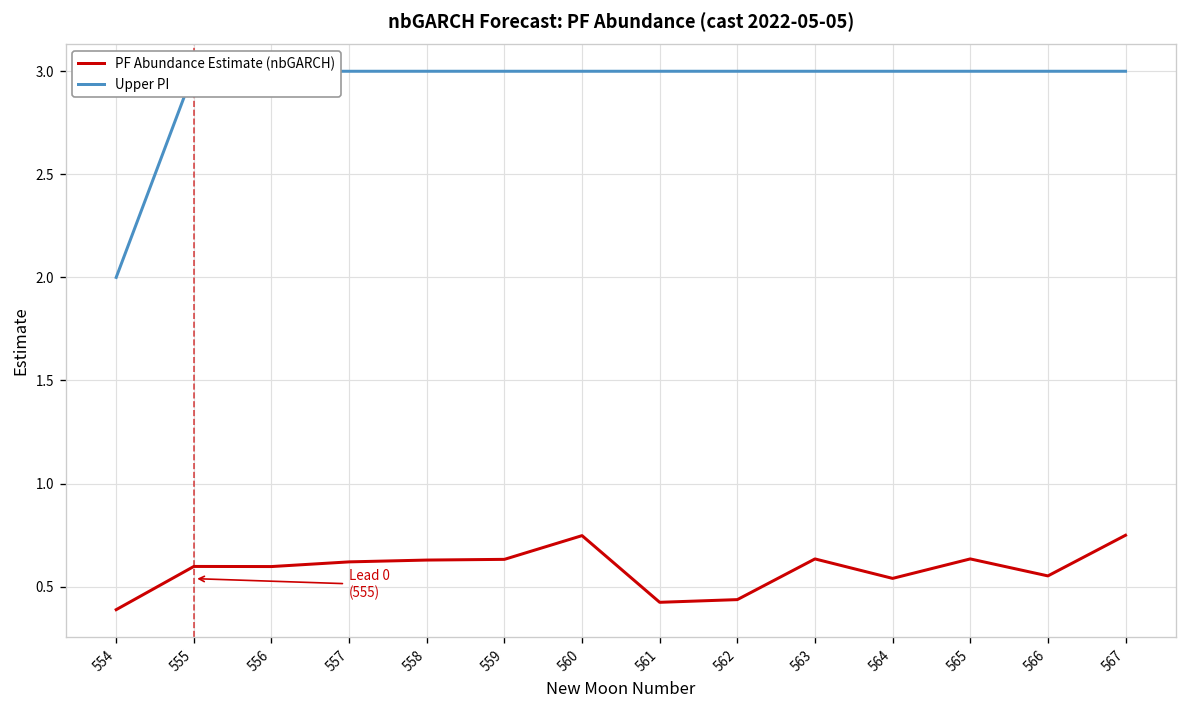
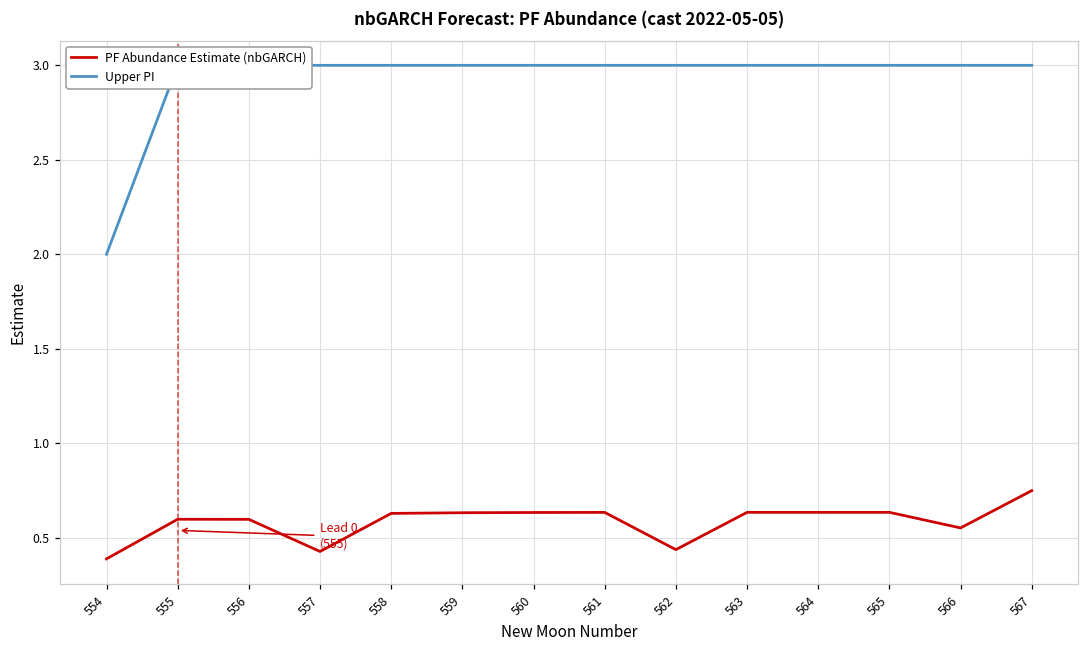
  {
    "PF Abundance Estimate (nbGARCH)": {
      "554": 0.39,
      "555": 0.60,
      "556": 0.60,
-     "557": 0.62,
+     "557": 0.43,
      "558": 0.63,
      "559": 0.63,
-     "560": 0.75,
-     "561": 0.42,
+     "560": 0.63,
+     "561": 0.63,
      "562": 0.44,
      "563": 0.63,
-     "564": 0.54,
+     "564": 0.63,
      "565": 0.63,
      "566": 0.55,
      "567": 0.75
    },
    "Upper PI": {
      "554": 2.00,
      "557": 3.00,
      "558": 3.00,
      "559": 3.00,
      "560": 3.00,
      "561": 3.00,
      "562": 3.00,
      "563": 3.00,
      "564": 3.00,
      "565": 3.00,
      "566": 3.00,
      "567": 3.00
    }
  }
